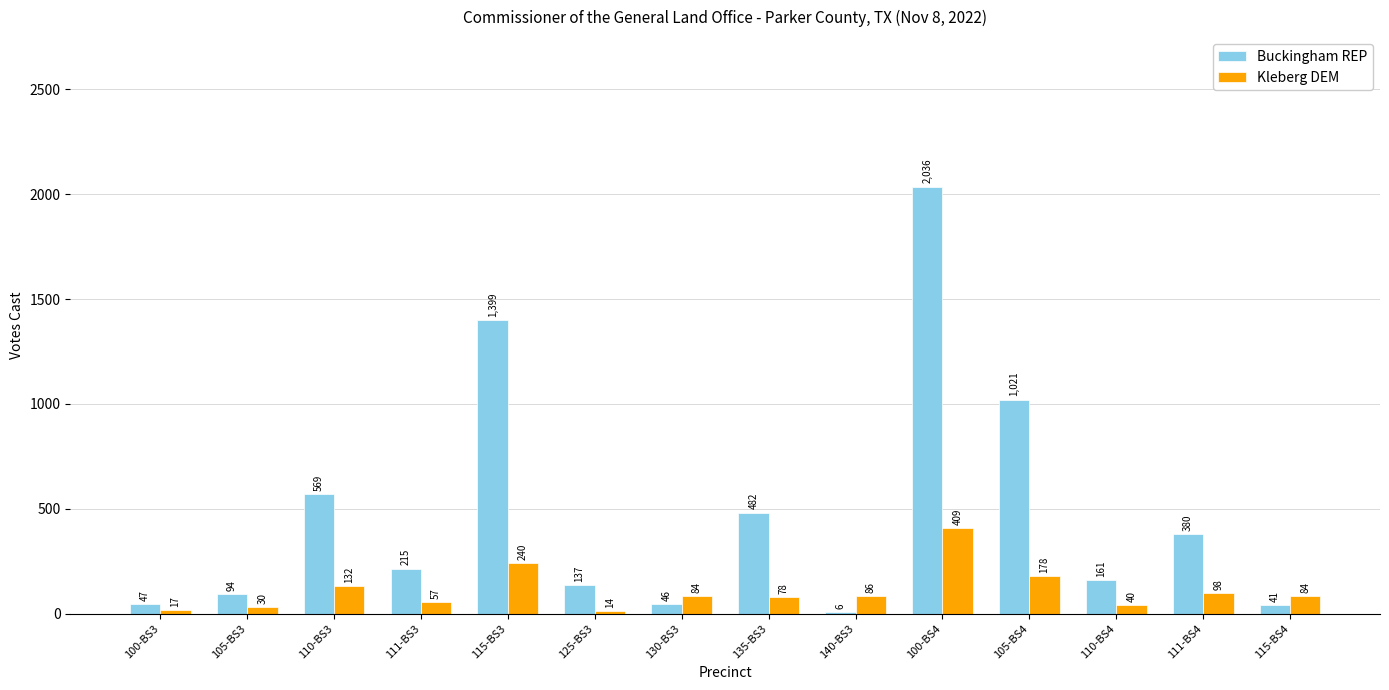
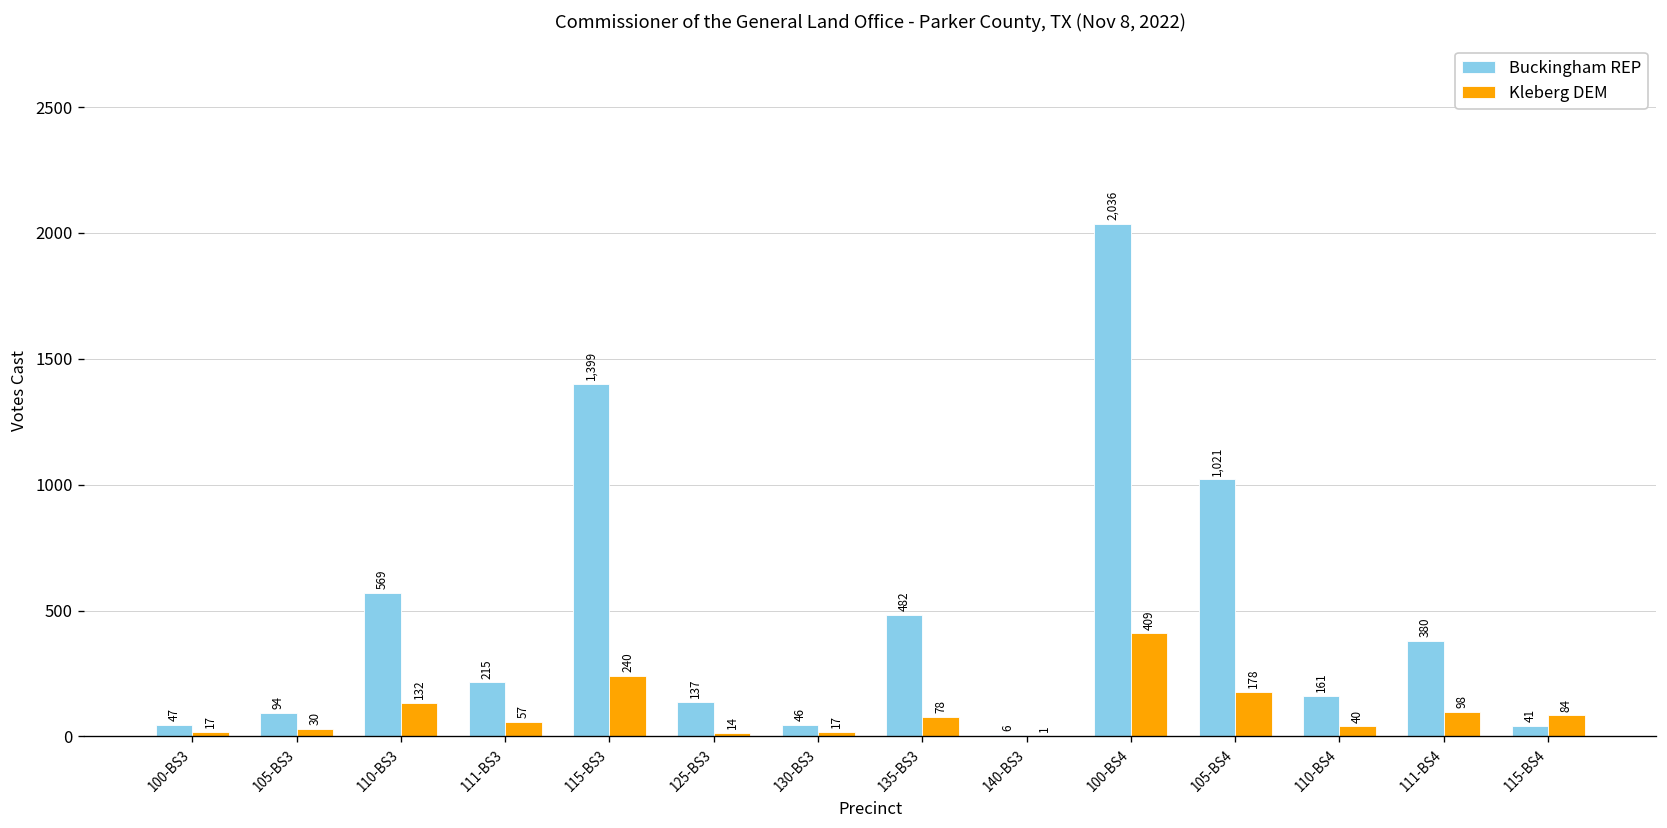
  {
    "Buckingham REP": {
      "100-BS3": "47",
      "105-BS3": "94",
      "110-BS3": "569",
      "111-BS3": "215",
      "115-BS3": "1,399",
      "125-BS3": "137",
      "130-BS3": "46",
      "135-BS3": "482",
      "140-BS3": "6",
      "100-BS4": "2,036",
      "105-BS4": "1,021",
      "110-BS4": "161",
      "111-BS4": "380",
      "115-BS4": "41"
    },
    "Kleberg DEM": {
      "100-BS3": "17",
      "105-BS3": "30",
      "110-BS3": "132",
      "111-BS3": "57",
      "115-BS3": "240",
      "125-BS3": "14",
-     "130-BS3": "84",
+     "130-BS3": "17",
      "135-BS3": "78",
-     "140-BS3": "86",
+     "140-BS3": "1",
      "100-BS4": "409",
      "105-BS4": "178",
      "110-BS4": "40",
      "111-BS4": "98",
      "115-BS4": "84"
    }
  }
